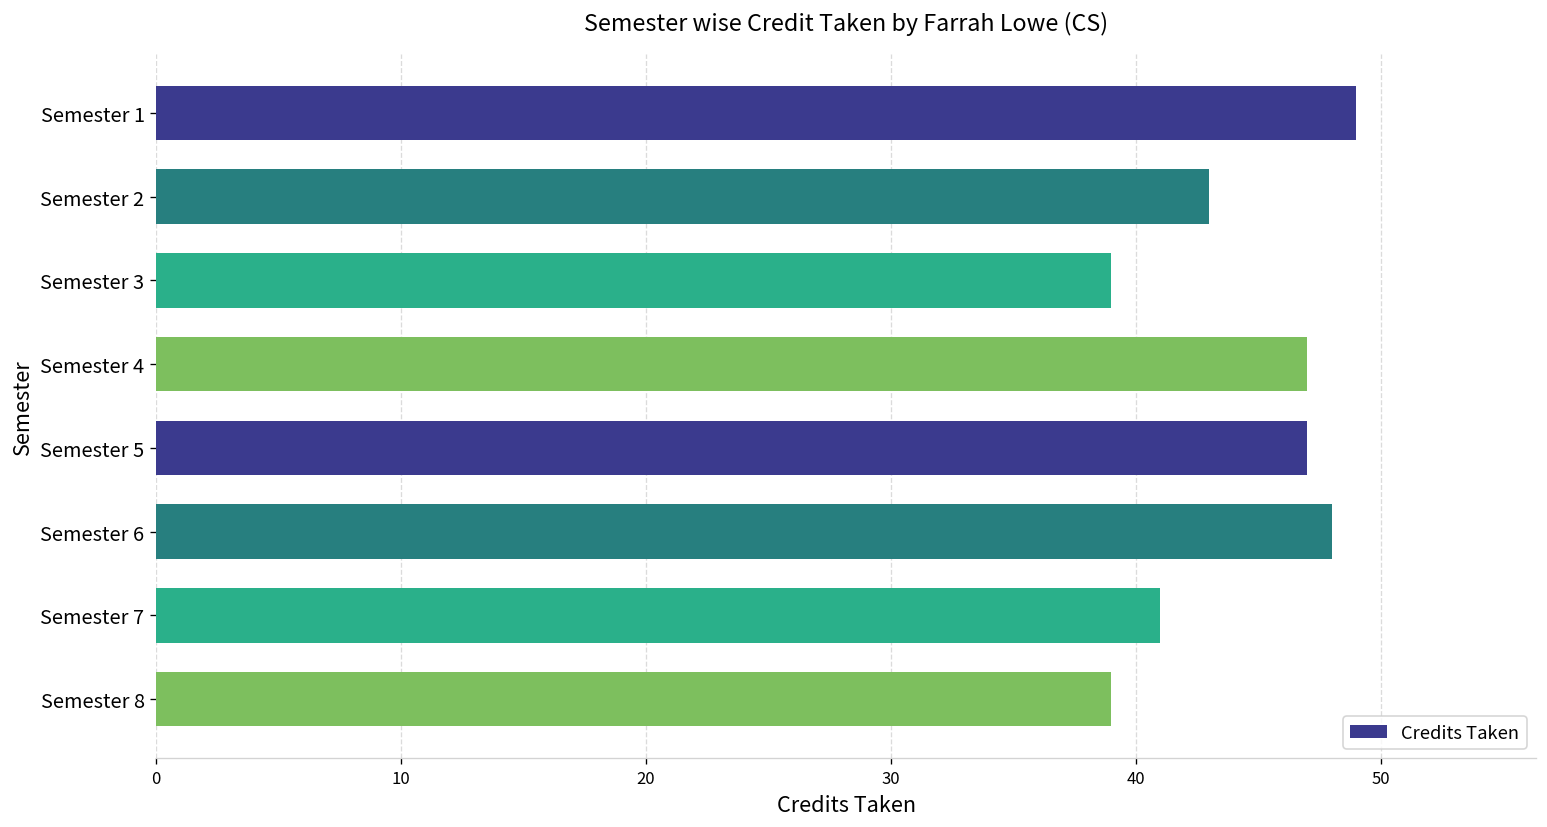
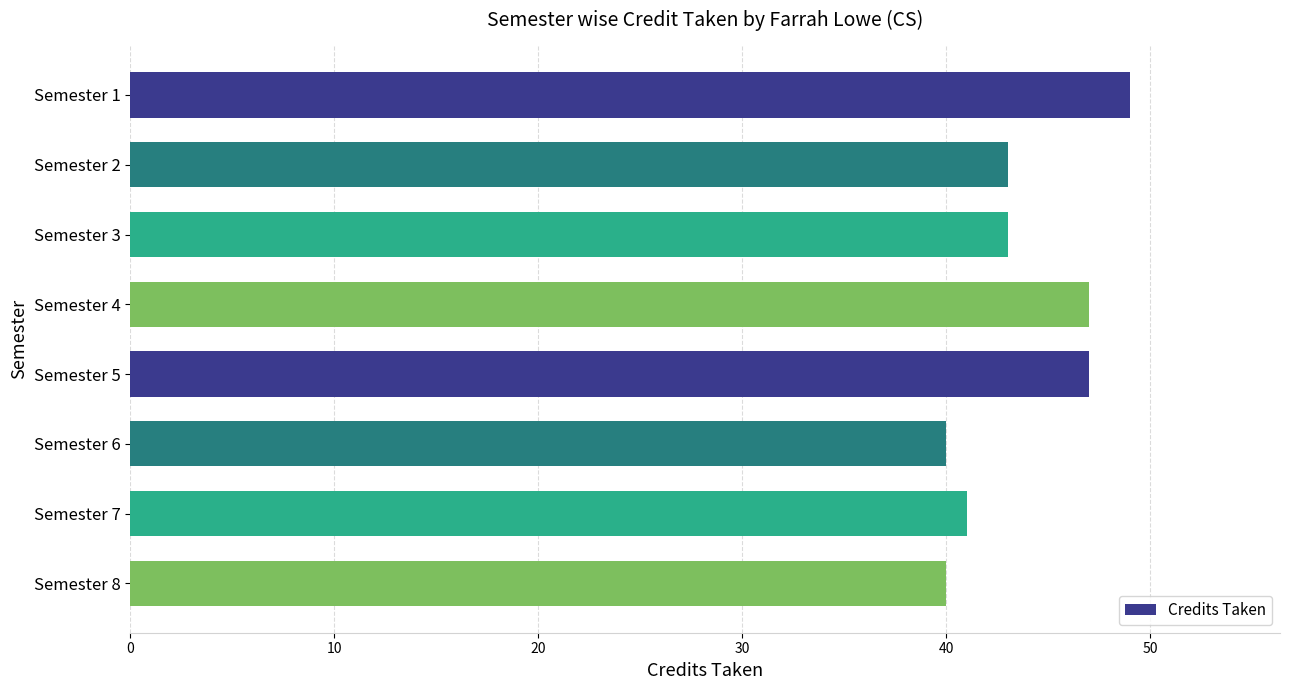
  {
    "Semester 1": 49,
    "Semester 2": 43,
-   "Semester 3": 39,
+   "Semester 3": 43,
    "Semester 4": 47,
    "Semester 5": 47,
-   "Semester 6": 48,
+   "Semester 6": 40,
    "Semester 7": 41,
-   "Semester 8": 39
+   "Semester 8": 40
  }
